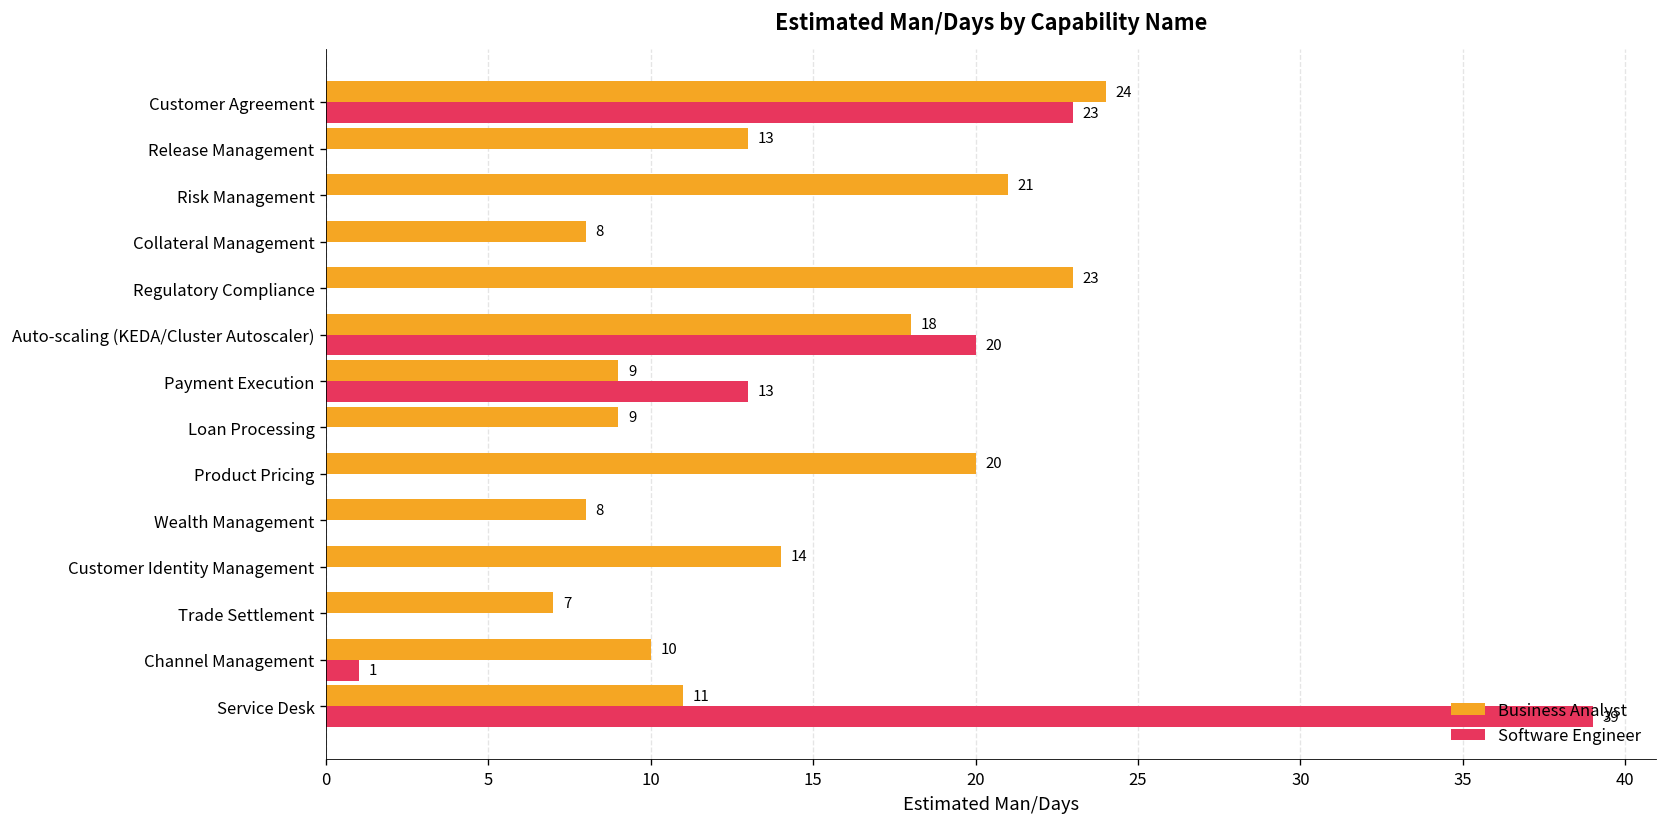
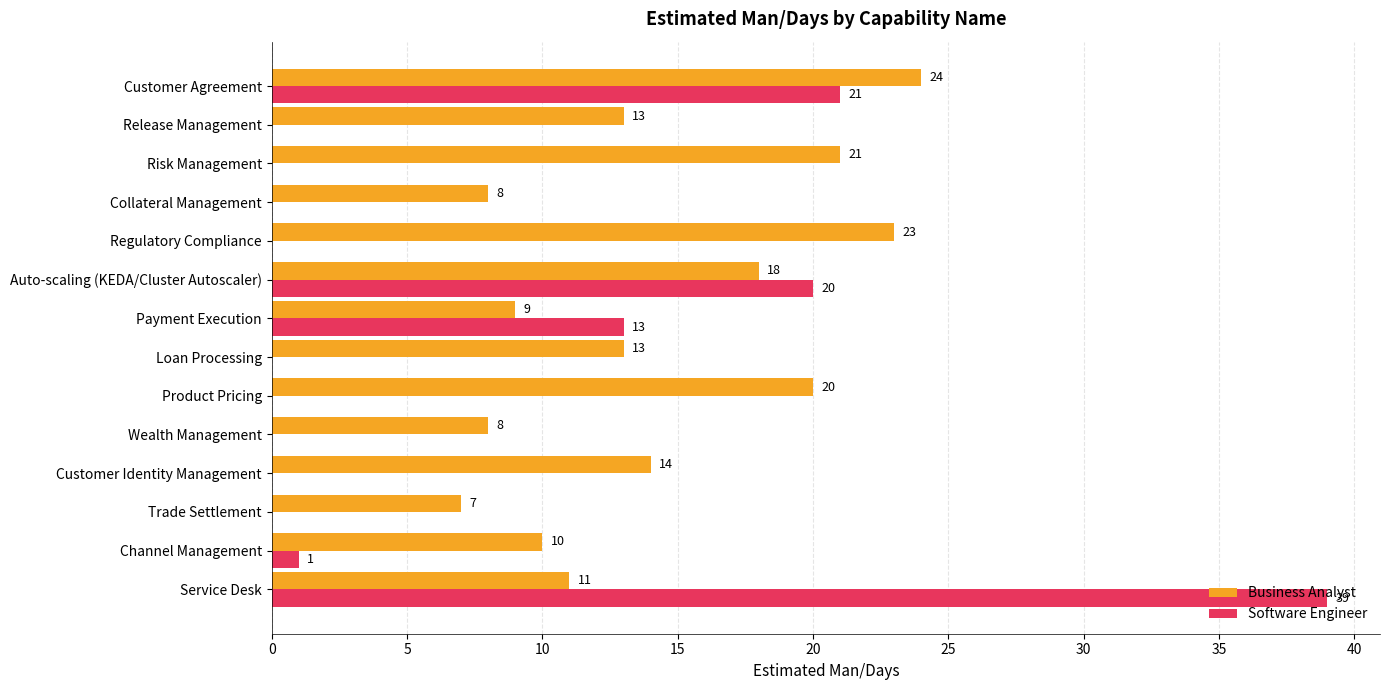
  {
    "Business Analyst": {
      "Customer Agreement": 24,
      "Release Management": 13,
      "Risk Management": 21,
      "Collateral Management": 8,
      "Regulatory Compliance": 23,
      "Auto-scaling (KEDA/Cluster Autoscaler)": 18,
      "Payment Execution": 9,
-     "Loan Processing": 9,
+     "Loan Processing": 13,
      "Product Pricing": 20,
      "Wealth Management": 8,
      "Customer Identity Management": 14,
      "Trade Settlement": 7,
      "Channel Management": 10,
      "Service Desk": 11
    },
    "Software Engineer": {
-     "Customer Agreement": 23,
+     "Customer Agreement": 21,
      "Auto-scaling (KEDA/Cluster Autoscaler)": 20,
      "Payment Execution": 13,
      "Channel Management": 1,
      "Service Desk": 39
    }
  }
